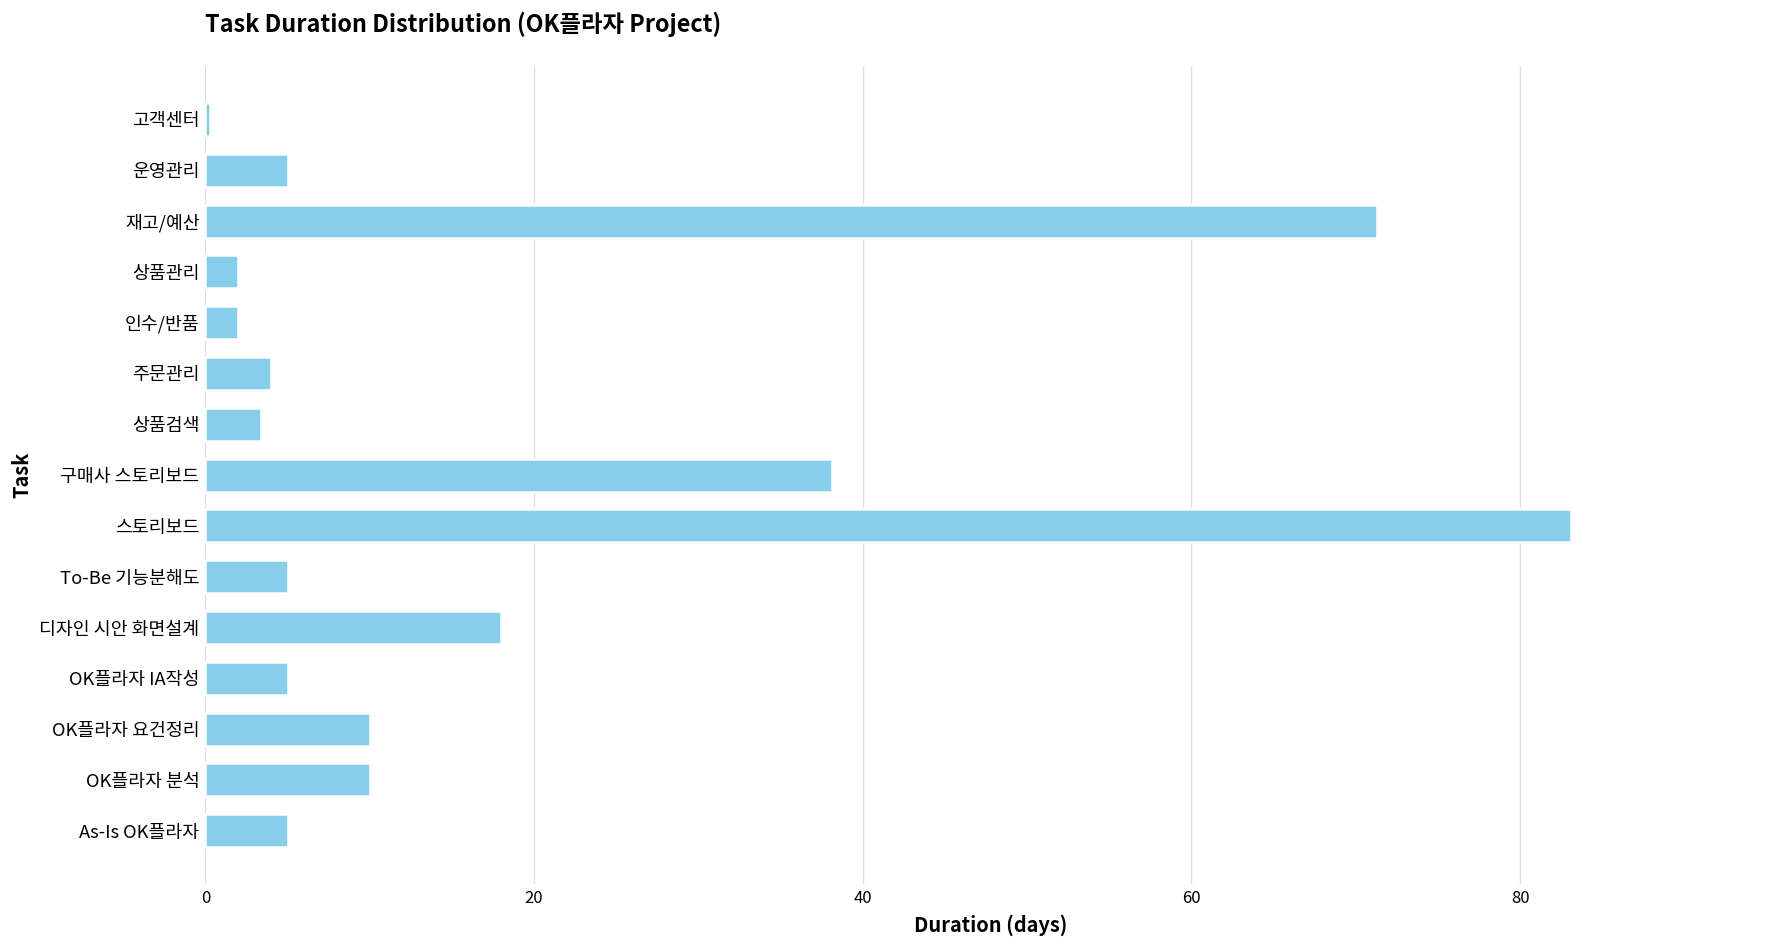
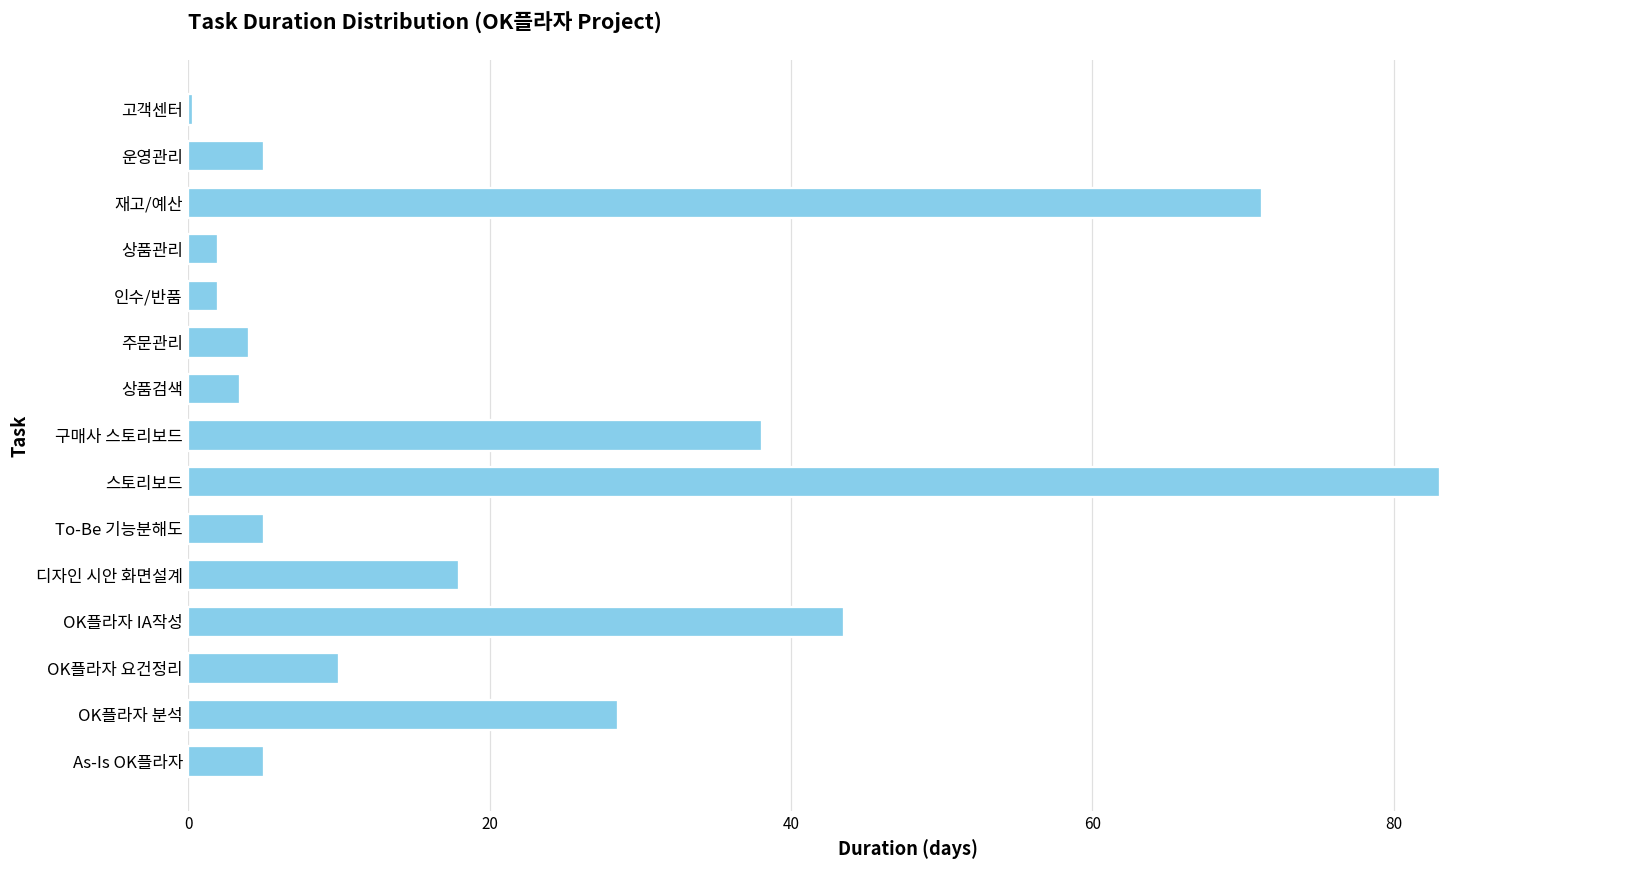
  {
    "고객센터": 0.3,
    "운영관리": 5.0,
    "재고/예산": 71.3,
    "상품관리": 2.0,
    "인수/반품": 2.0,
    "주문관리": 4.0,
    "상품검색": 3.4,
    "구매사 스토리보드": 38.1,
    "스토리보드": 83.1,
    "To-Be 기능분해도": 5.0,
    "디자인 시안 화면설계": 18.0,
-   "OK플라자 IA작성": 5.0,
+   "OK플라자 IA작성": 43.5,
    "OK플라자 요건정리": 10.0,
-   "OK플라자 분석": 10.0,
+   "OK플라자 분석": 28.5,
    "As-Is OK플라자": 5.0
  }
